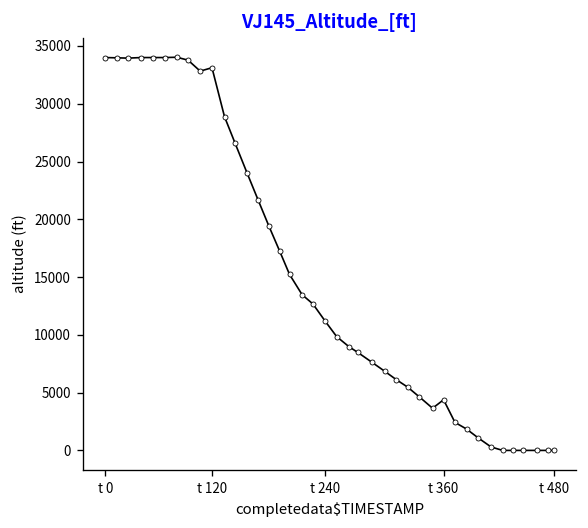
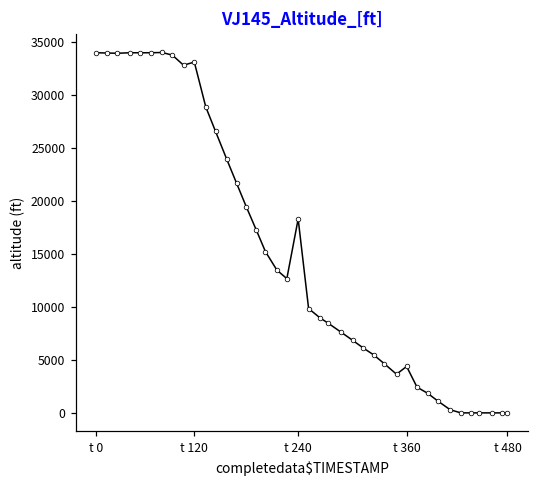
  {
    "t 0": 34000,
    "t 120": 33000,
-   "t 240": 11000,
+   "t 240": 18000,
    "t 360": 4000,
    "t 480": 0
  }
